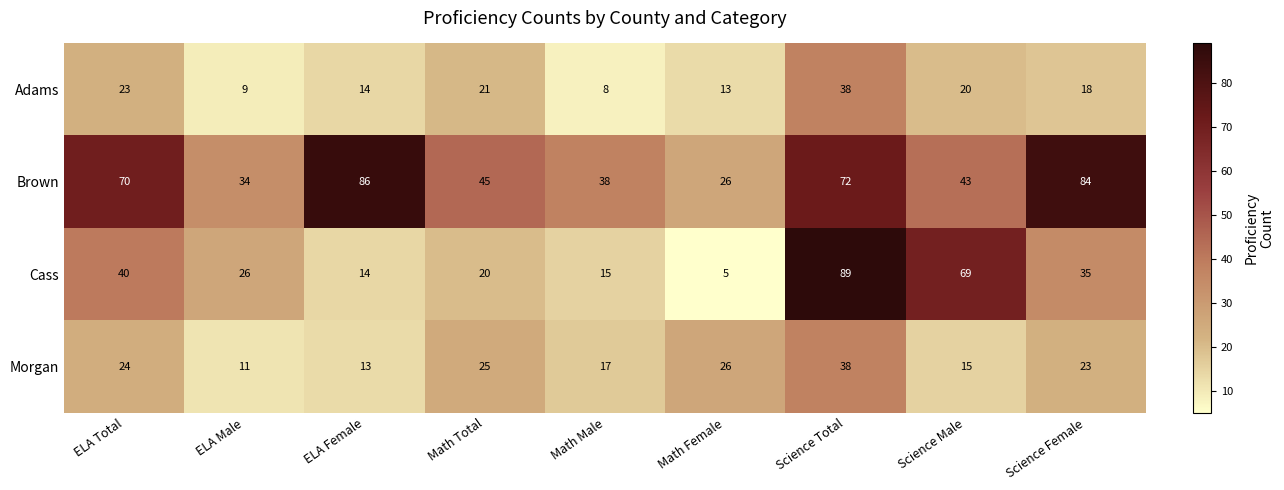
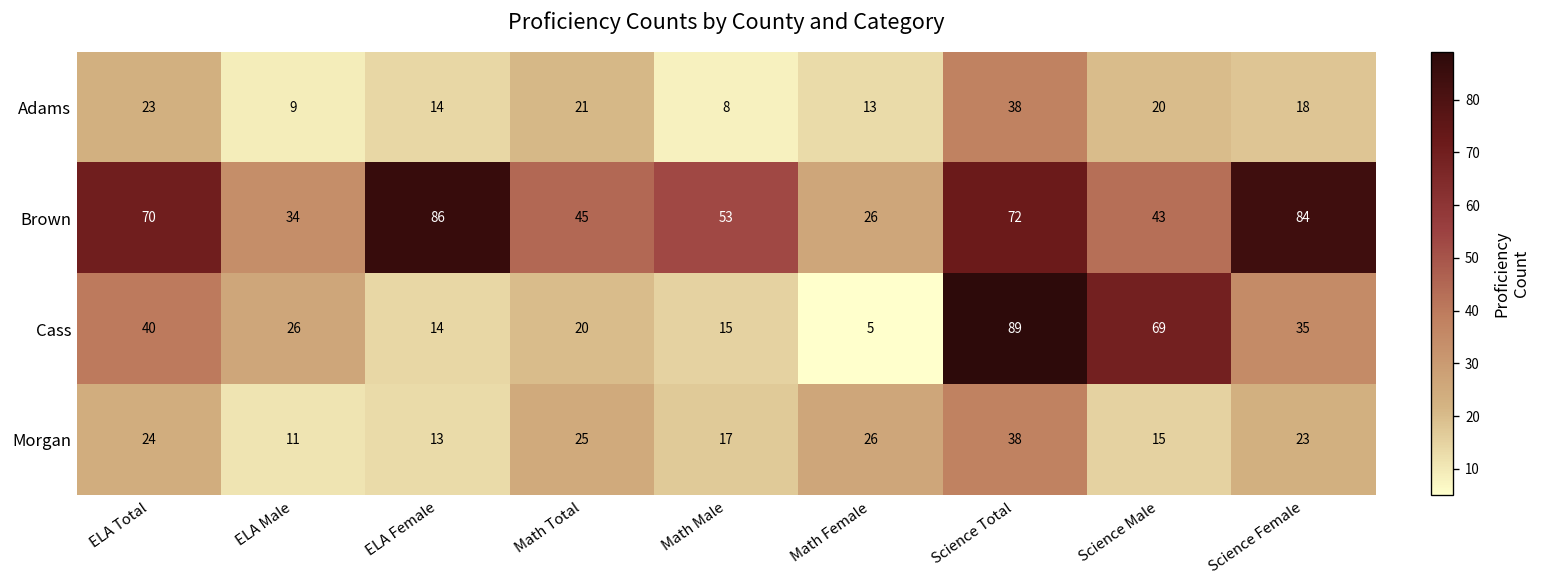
  {
    "Adams": {
      "ELA Total": 23,
      "ELA Male": 9,
      "ELA Female": 14,
      "Math Total": 21,
      "Math Male": 8,
      "Math Female": 13,
      "Science Total": 38,
      "Science Male": 20,
      "Science Female": 18
    },
    "Brown": {
      "ELA Total": 70,
      "ELA Male": 34,
      "ELA Female": 86,
      "Math Total": 45,
-     "Math Male": 38,
+     "Math Male": 53,
      "Math Female": 26,
      "Science Total": 72,
      "Science Male": 43,
      "Science Female": 84
    },
    "Cass": {
      "ELA Total": 40,
      "ELA Male": 26,
      "ELA Female": 14,
      "Math Total": 20,
      "Math Male": 15,
      "Math Female": 5,
      "Science Total": 89,
      "Science Male": 69,
      "Science Female": 35
    },
    "Morgan": {
      "ELA Total": 24,
      "ELA Male": 11,
      "ELA Female": 13,
      "Math Total": 25,
      "Math Male": 17,
      "Math Female": 26,
      "Science Total": 38,
      "Science Male": 15,
      "Science Female": 23
    }
  }
